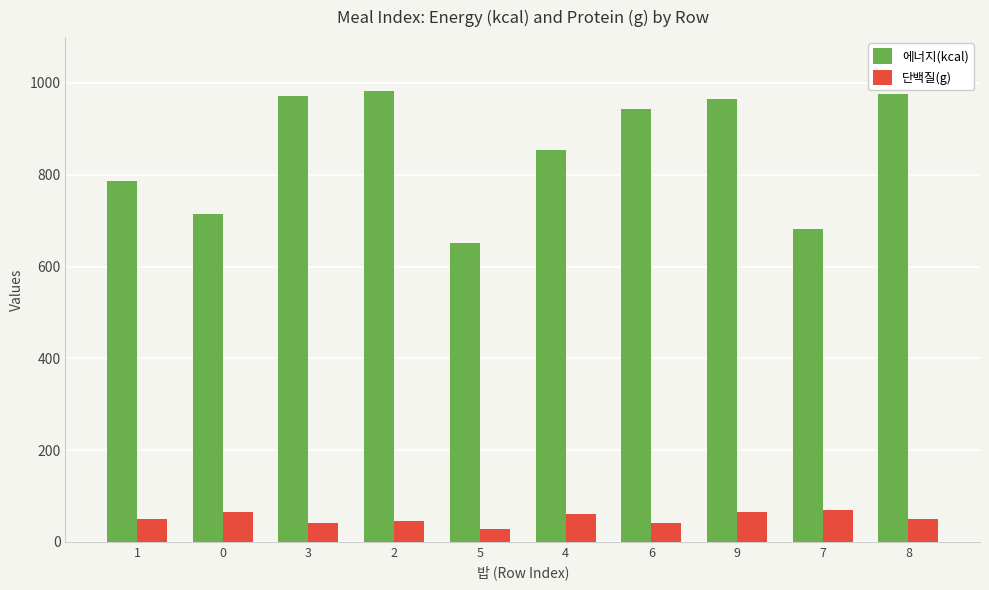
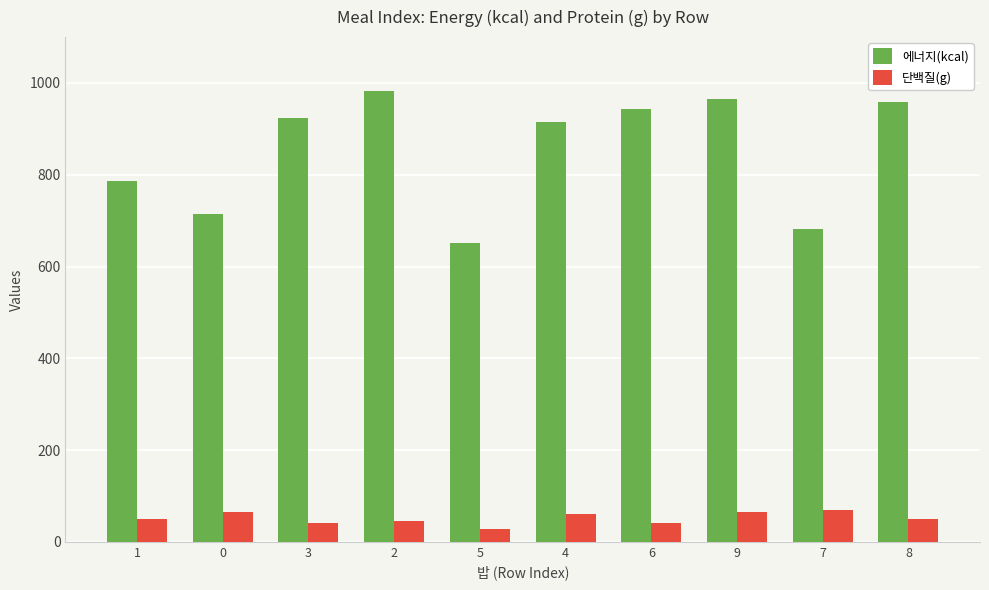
  {
    "에너지(kcal)": {
      "1": 790,
      "0": 720,
-     "3": 970,
+     "3": 920,
      "2": 980,
      "5": 650,
-     "4": 860,
+     "4": 920,
      "6": 940,
      "9": 960,
      "7": 680,
-     "8": 980
+     "8": 960
    },
    "단백질(g)": {
      "1": 50,
      "0": 60,
      "3": 40,
      "2": 50,
      "5": 30,
      "4": 60,
      "6": 40,
      "9": 60,
      "7": 70,
      "8": 50
    }
  }
